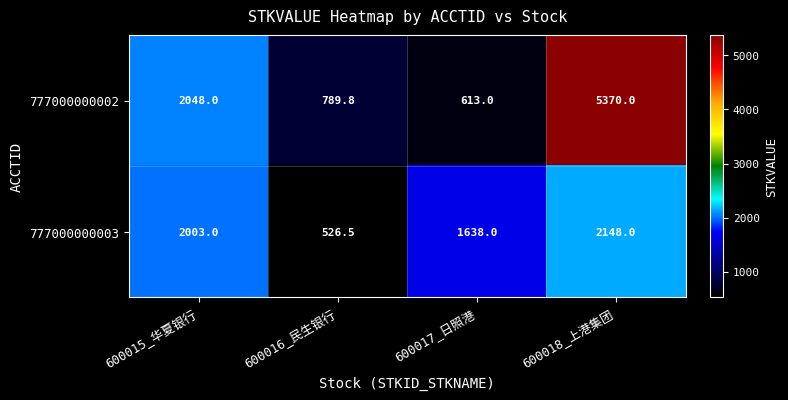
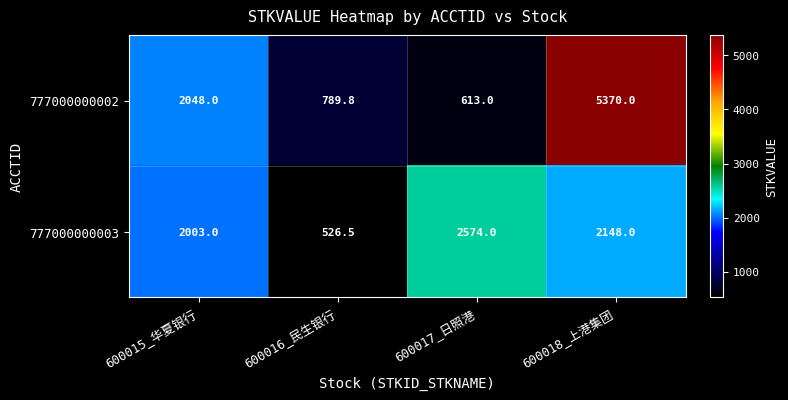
  {
    "777000000002": {
      "600015_华夏银行": 2048.0,
      "600016_民生银行": 789.8,
      "600017_日照港": 613.0,
      "600018_上港集团": 5370.0
    },
    "777000000003": {
      "600015_华夏银行": 2003.0,
      "600016_民生银行": 526.5,
-     "600017_日照港": 1638.0,
+     "600017_日照港": 2574.0,
      "600018_上港集团": 2148.0
    }
  }
